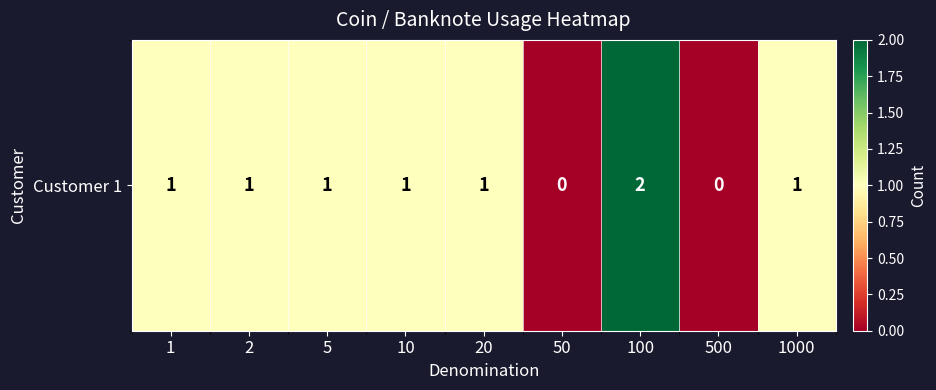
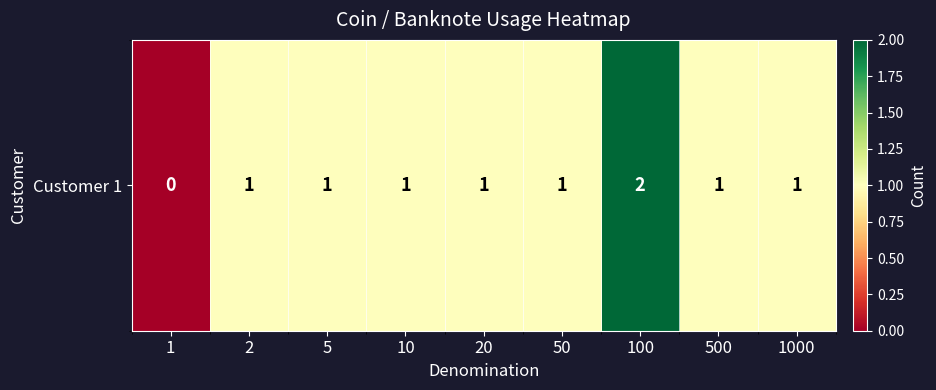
  {
    "Customer 1": {
-     "1": 1,
+     "1": 0,
      "2": 1,
      "5": 1,
      "10": 1,
      "20": 1,
-     "50": 0,
+     "50": 1,
      "100": 2,
-     "500": 0,
+     "500": 1,
      "1000": 1
    }
  }
